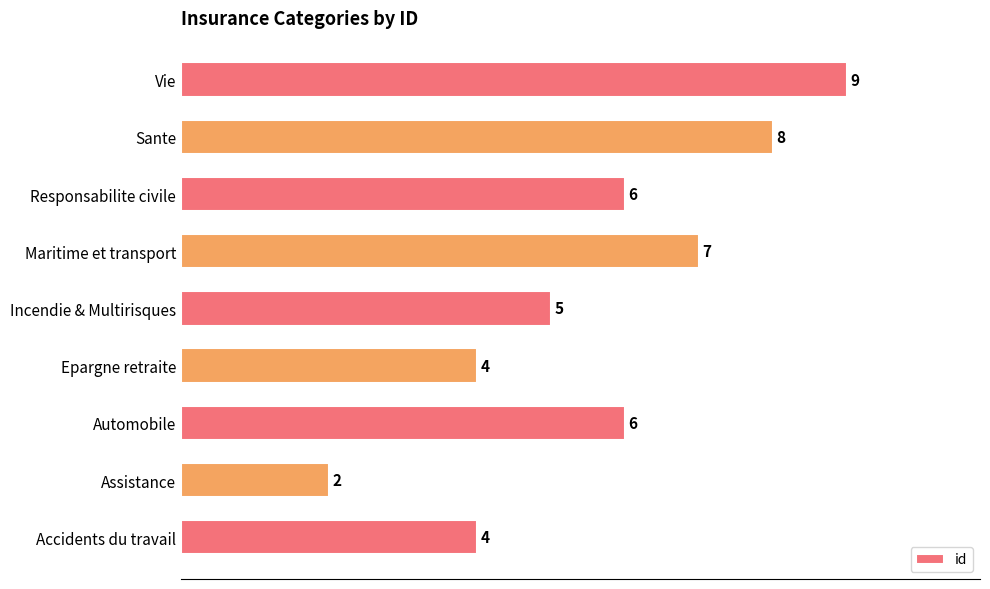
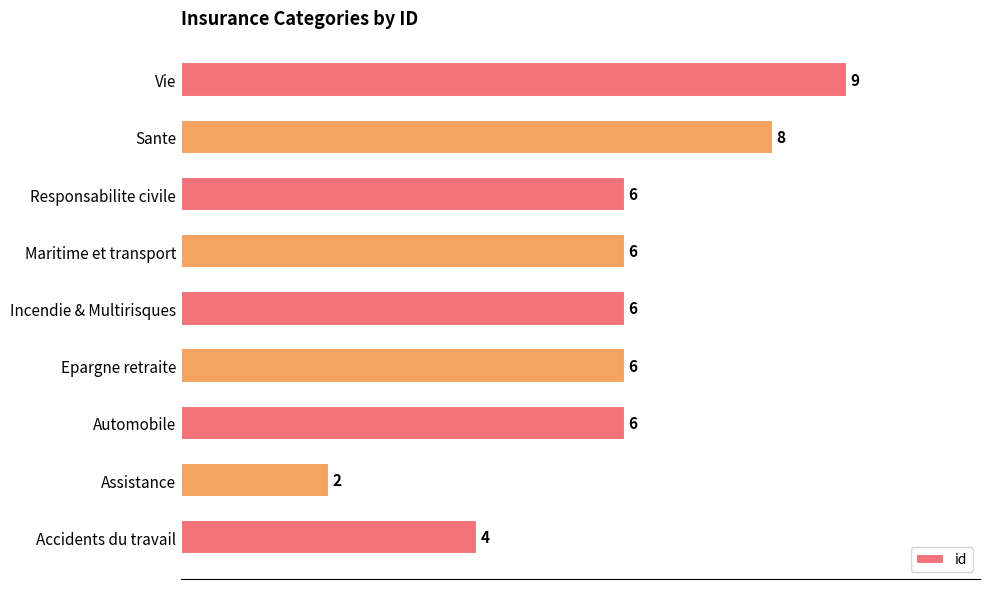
  {
    "Vie": 9,
    "Sante": 8,
    "Responsabilite civile": 6,
-   "Maritime et transport": 7,
-   "Incendie & Multirisques": 5,
-   "Epargne retraite": 4,
+   "Maritime et transport": 6,
+   "Incendie & Multirisques": 6,
+   "Epargne retraite": 6,
    "Automobile": 6,
    "Assistance": 2,
    "Accidents du travail": 4
  }
